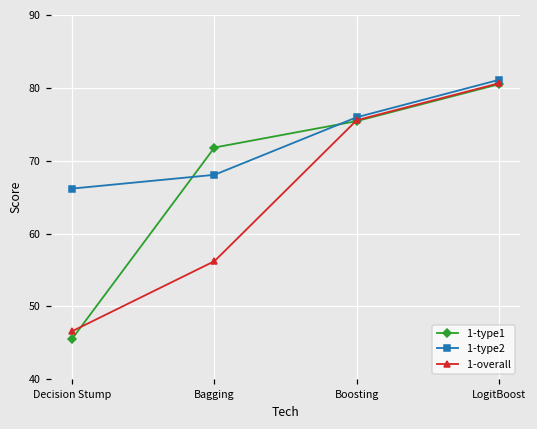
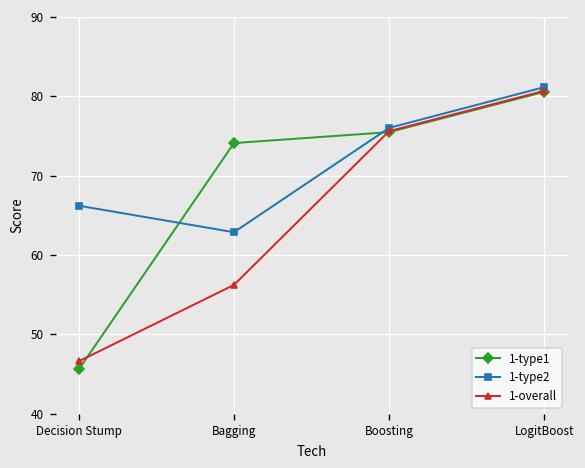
  {
    "1-type1": {
      "Decision Stump": 46,
-     "Bagging": 72
+     "Bagging": 74
    },
    "1-type2": {
      "Decision Stump": 66,
-     "Bagging": 68,
+     "Bagging": 63,
      "Boosting": 76,
      "LogitBoost": 81
    },
    "1-overall": {
      "Decision Stump": 47,
      "Bagging": 56
    }
  }
